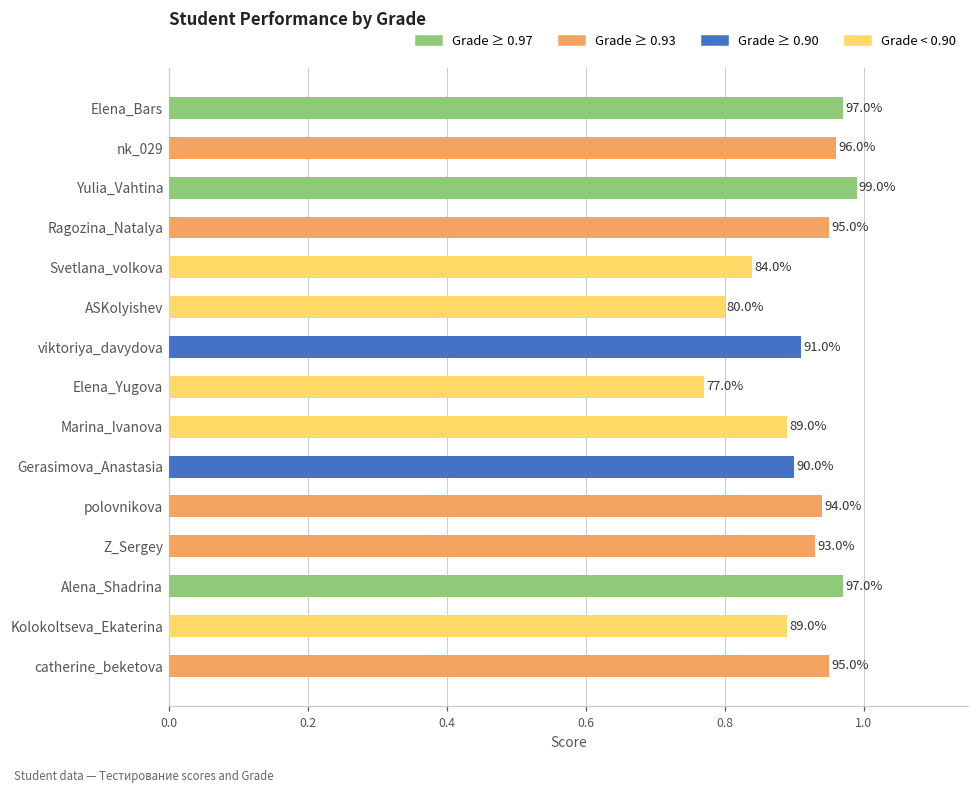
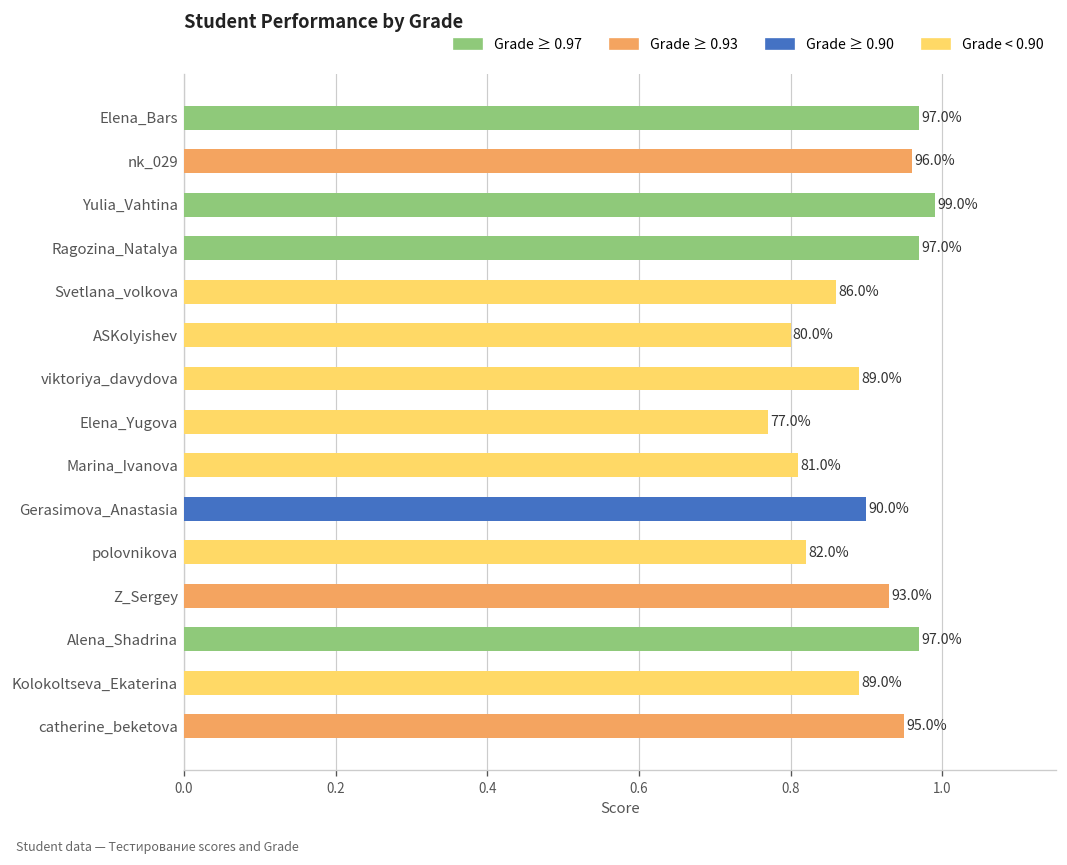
  {
    "Elena_Bars": "97.0%",
    "nk_029": "96.0%",
    "Yulia_Vahtina": "99.0%",
-   "Ragozina_Natalya": "95.0%",
-   "Svetlana_volkova": "84.0%",
+   "Ragozina_Natalya": "97.0%",
+   "Svetlana_volkova": "86.0%",
    "ASKolyishev": "80.0%",
-   "viktoriya_davydova": "91.0%",
+   "viktoriya_davydova": "89.0%",
    "Elena_Yugova": "77.0%",
-   "Marina_Ivanova": "89.0%",
+   "Marina_Ivanova": "81.0%",
    "Gerasimova_Anastasia": "90.0%",
-   "polovnikova": "94.0%",
+   "polovnikova": "82.0%",
    "Z_Sergey": "93.0%",
    "Alena_Shadrina": "97.0%",
    "Kolokoltseva_Ekaterina": "89.0%",
    "catherine_beketova": "95.0%"
  }
